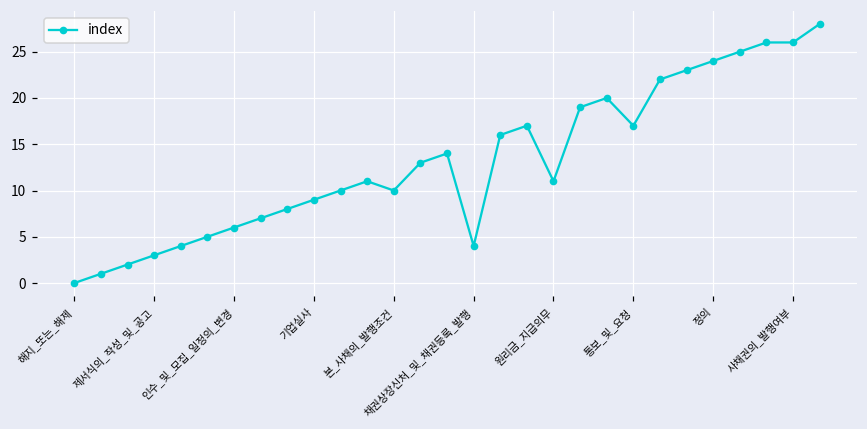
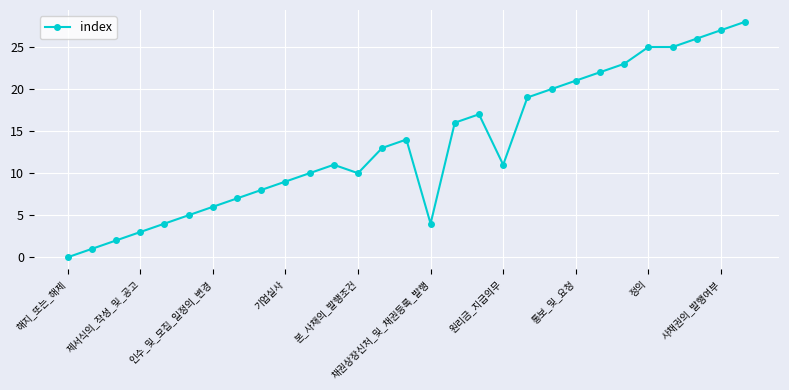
  {
    "해지_또는_해제": 0,
    "제서식의_작성_및_공고": 3,
    "인수_및_모집_일정의_변경": 6,
    "기업실사": 9,
    "본_사채의_발행조건": 10,
    "채권상장신처_및_채권등록_발행": 4,
    "원리금_지급의무": 11,
-   "통보_및_요청": 17,
-   "정의": 24,
-   "사채권의_발행여부": 26
+   "통보_및_요청": 21,
+   "정의": 25,
+   "사채권의_발행여부": 27
  }
